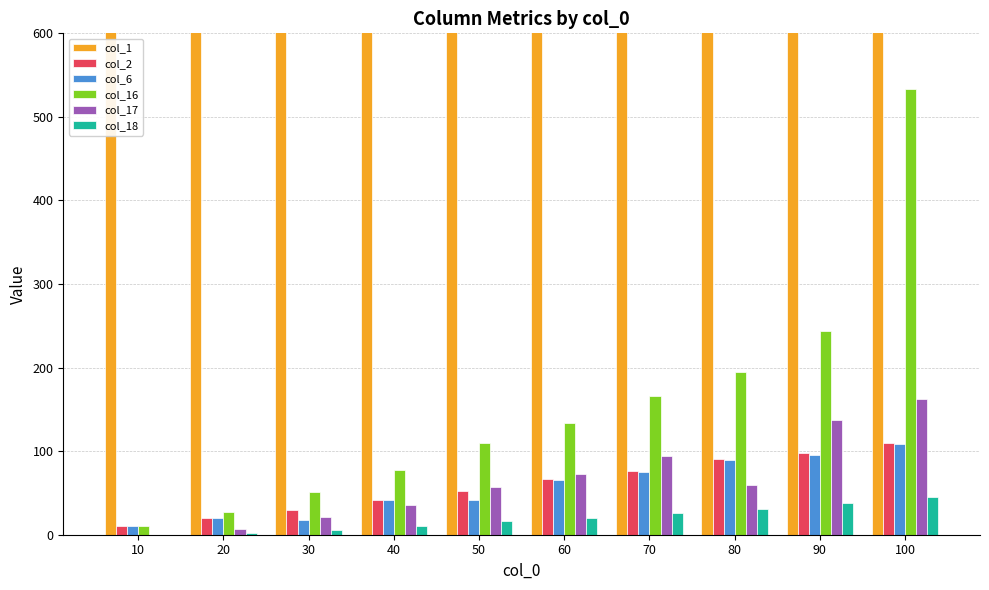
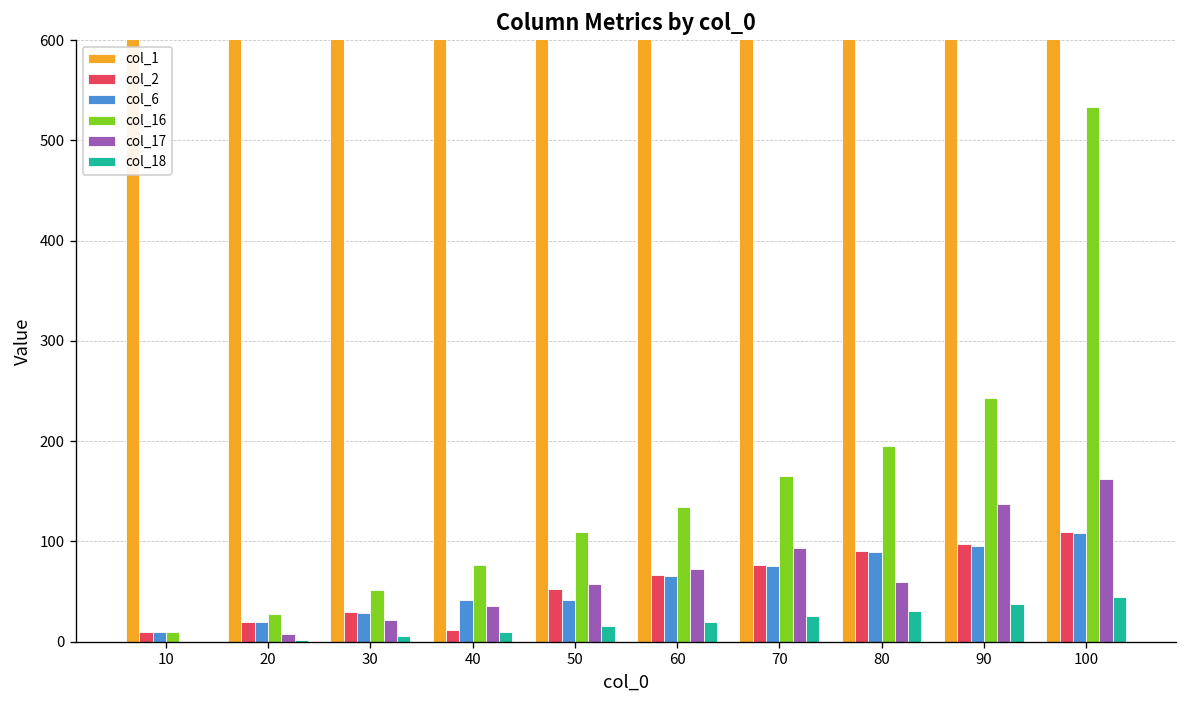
  {
    "col_2": {
      "10": 10,
      "20": 20,
      "30": 30,
-     "40": 40,
+     "40": 10,
      "50": 50,
      "60": 70,
      "70": 80,
      "80": 90,
      "90": 100,
      "100": 110
    },
    "col_6": {
      "10": 10,
      "20": 20,
-     "30": 20,
+     "30": 30,
      "40": 40,
      "50": 40,
      "60": 70,
      "70": 80,
      "80": 90,
      "90": 100,
      "100": 110
    },
    "col_16": {
      "10": 10,
      "20": 30,
      "30": 50,
      "40": 80,
      "50": 110,
      "60": 130,
      "70": 170,
      "80": 200,
      "90": 240,
      "100": 530
    },
    "col_17": {
      "10": 0,
      "20": 10,
      "30": 20,
      "40": 40,
      "50": 60,
      "60": 70,
      "70": 90,
      "80": 60,
      "90": 140,
      "100": 160
    },
    "col_18": {
      "10": 0,
      "30": 10,
      "40": 10,
      "50": 20,
      "60": 20,
      "70": 30,
      "80": 30,
      "90": 40,
      "100": 50
    }
  }
